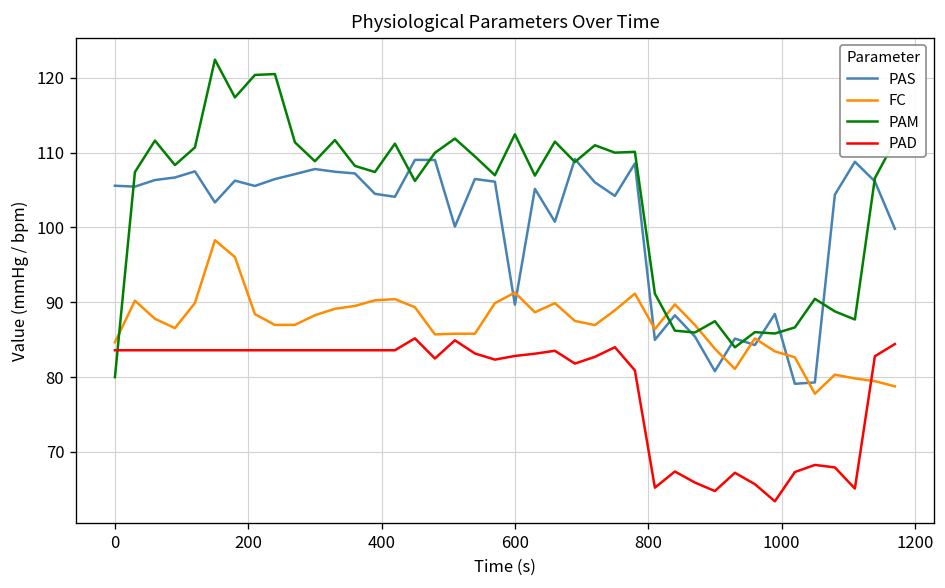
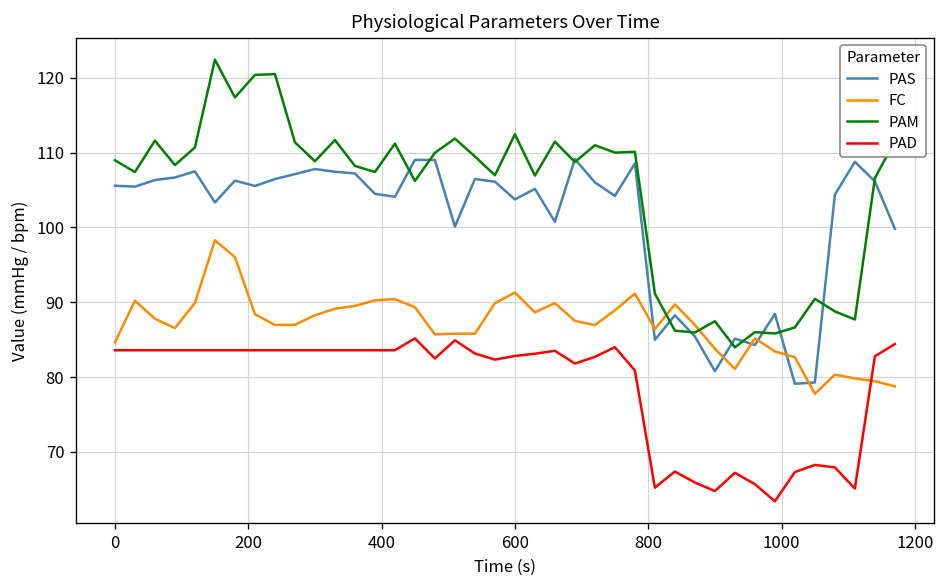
  {
    "PAS": {
      "0": 106,
-     "600": 90
+     "600": 104
    },
    "FC": {
      "0": 85,
      "600": 91
    },
    "PAM": {
-     "0": 80,
+     "0": 109,
      "600": 112
    },
    "PAD": {
      "0": 84,
      "600": 83
    }
  }
